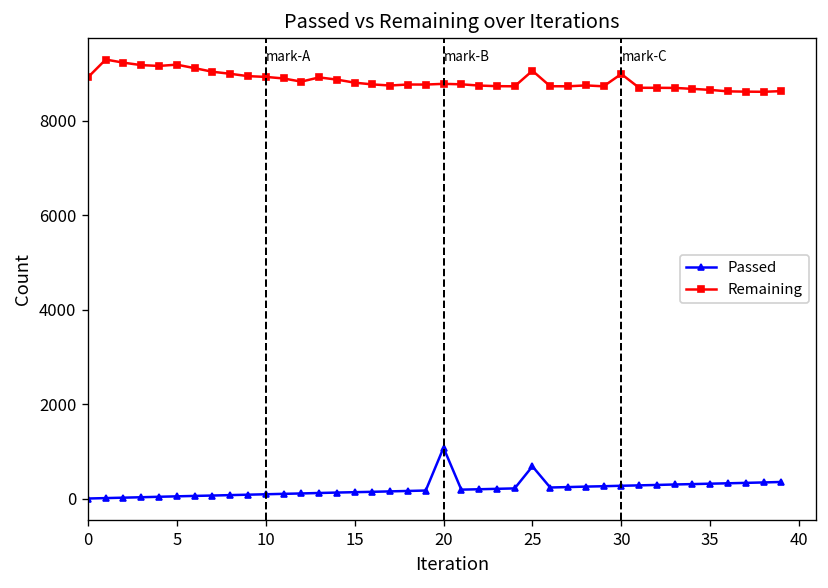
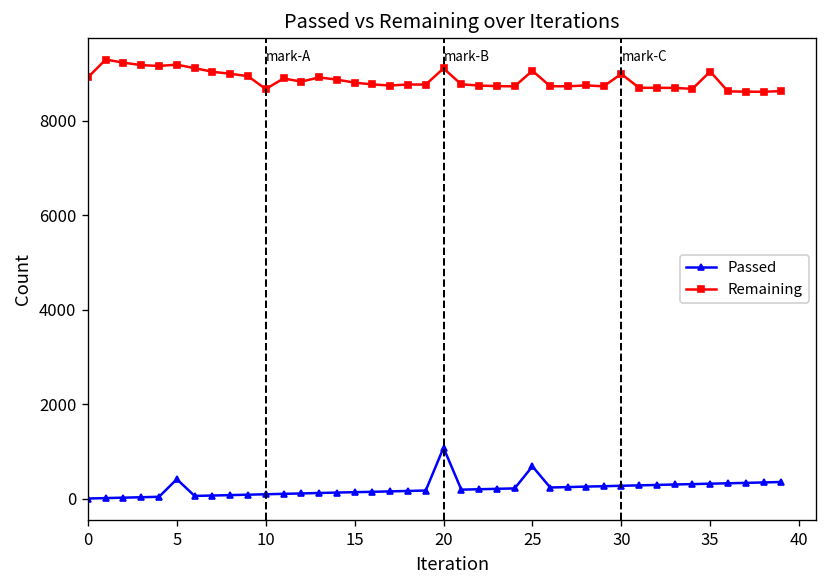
  {
    "Passed": {
      "0": 0,
-     "5": 100,
+     "5": 400,
      "10": 100,
      "15": 100,
      "20": 1100,
      "25": 700,
      "30": 300,
      "35": 300
    },
    "Remaining": {
      "0": 8900,
      "5": 9200,
-     "10": 8900,
+     "10": 8700,
      "15": 8800,
-     "20": 8800,
+     "20": 9100,
      "25": 9100,
      "30": 9000,
-     "35": 8700
+     "35": 9000
    }
  }
